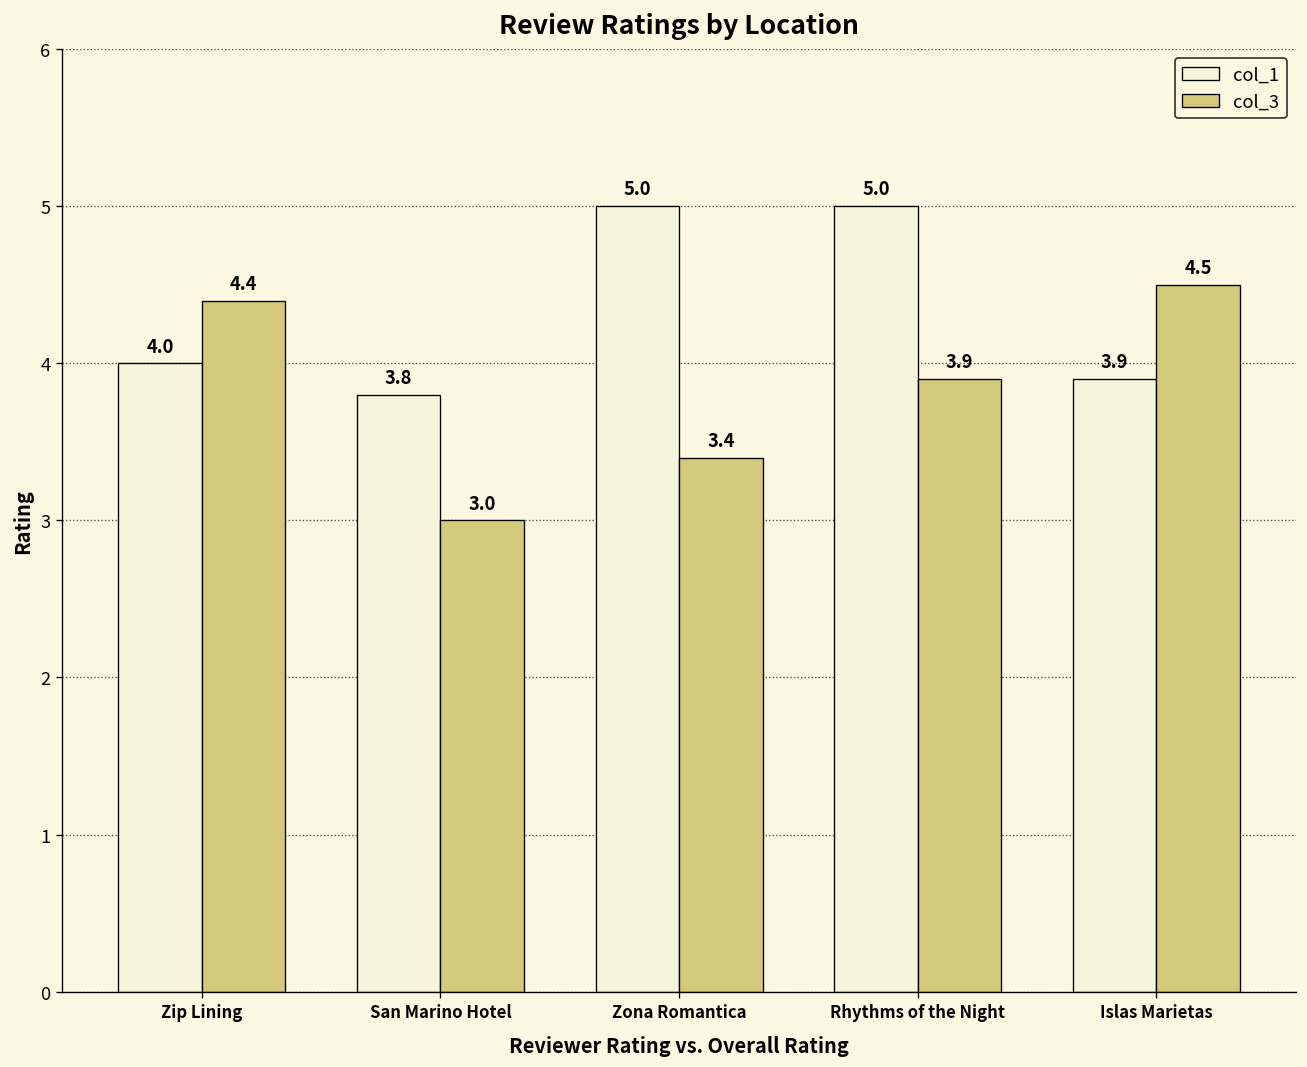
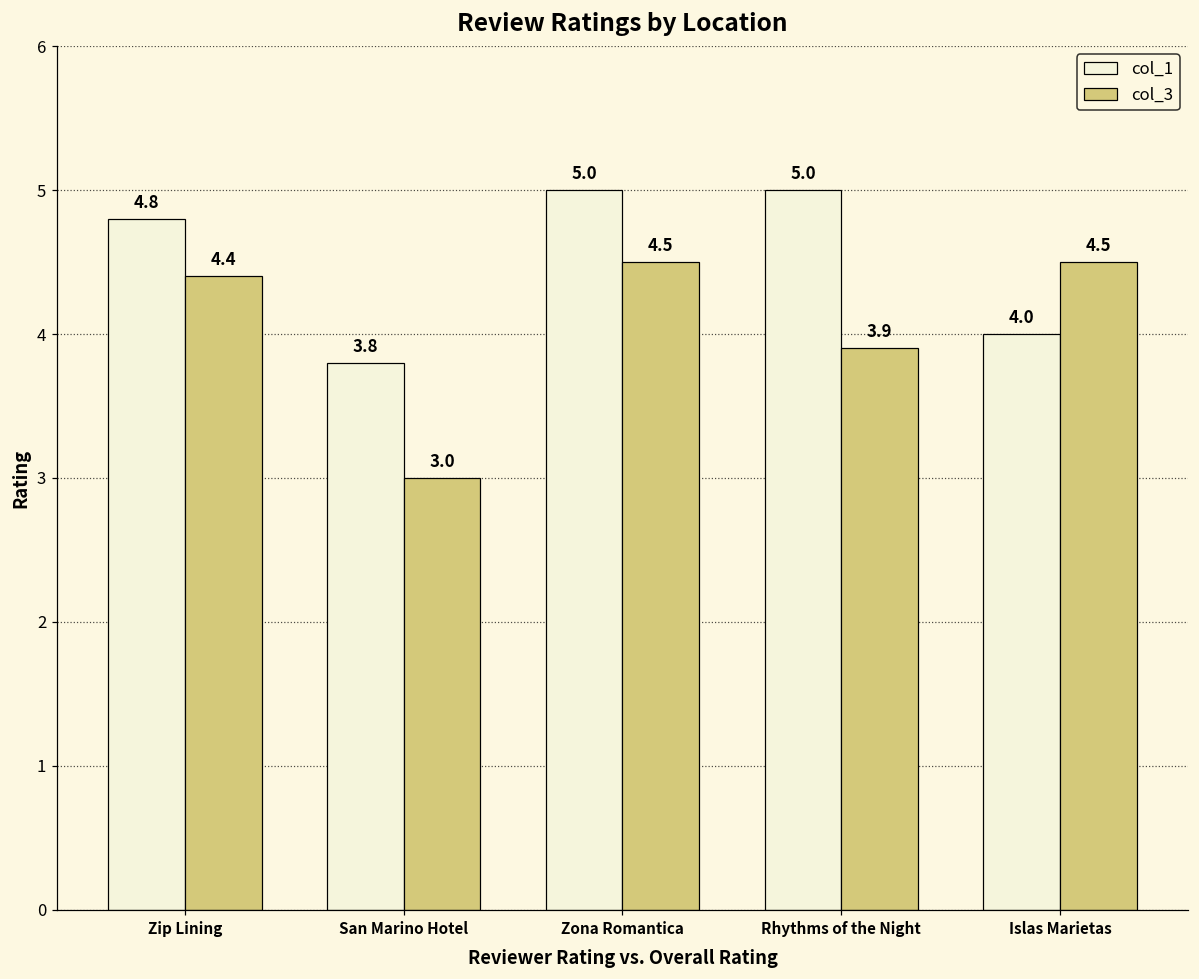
  {
    "col_1": {
-     "Zip Lining": 4.0,
+     "Zip Lining": 4.8,
      "San Marino Hotel": 3.8,
      "Zona Romantica": 5.0,
      "Rhythms of the Night": 5.0,
-     "Islas Marietas": 3.9
+     "Islas Marietas": 4.0
    },
    "col_3": {
      "Zip Lining": 4.4,
      "San Marino Hotel": 3.0,
-     "Zona Romantica": 3.4,
+     "Zona Romantica": 4.5,
      "Rhythms of the Night": 3.9,
      "Islas Marietas": 4.5
    }
  }
